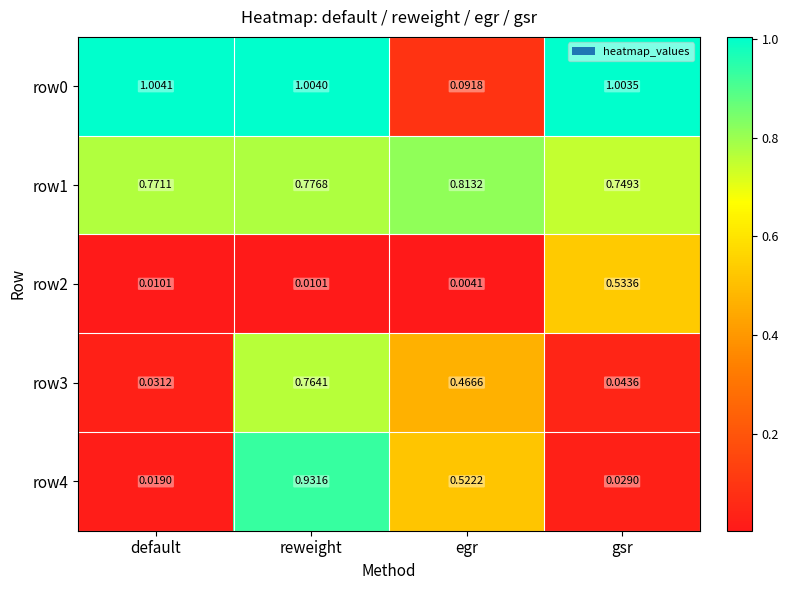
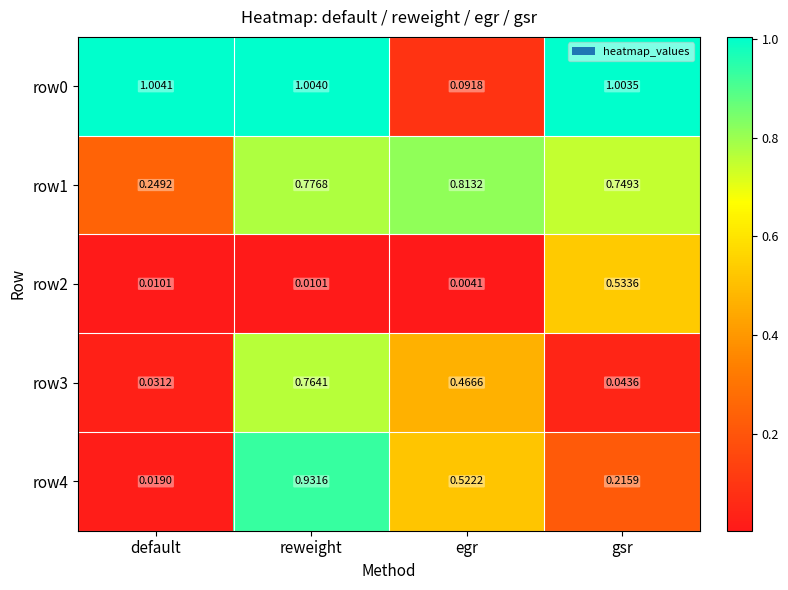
  {
    "row1": {
-     "default": 0.7711
+     "default": 0.2492
    },
    "row4": {
-     "gsr": 0.0290
+     "gsr": 0.2159
    }
  }
